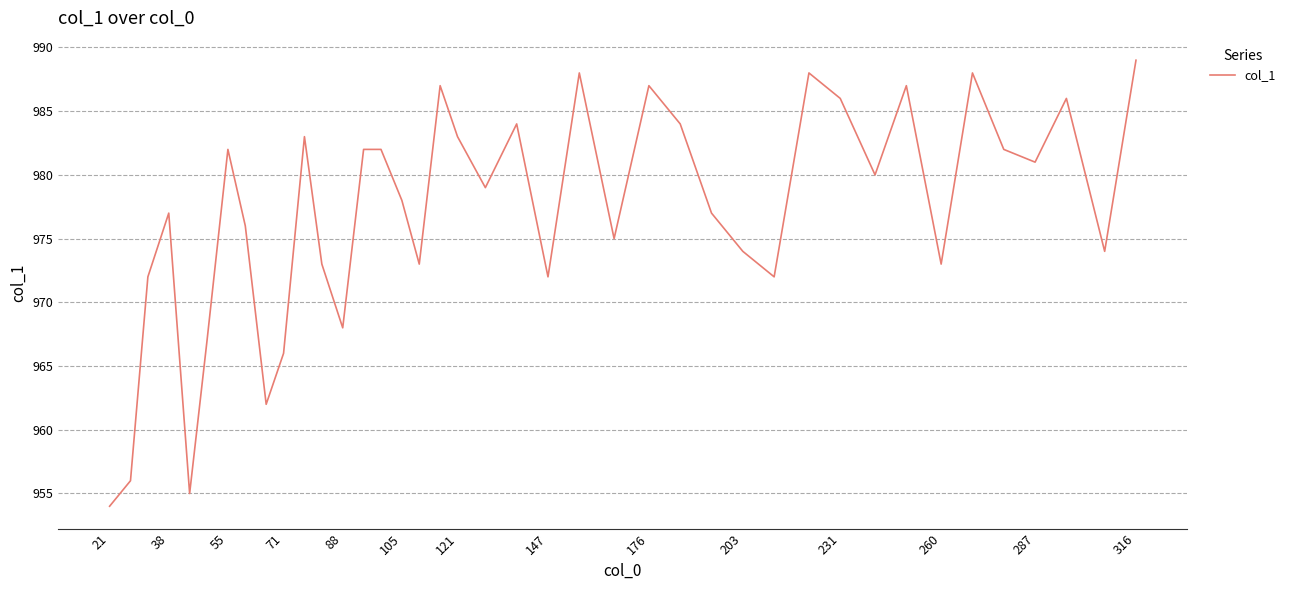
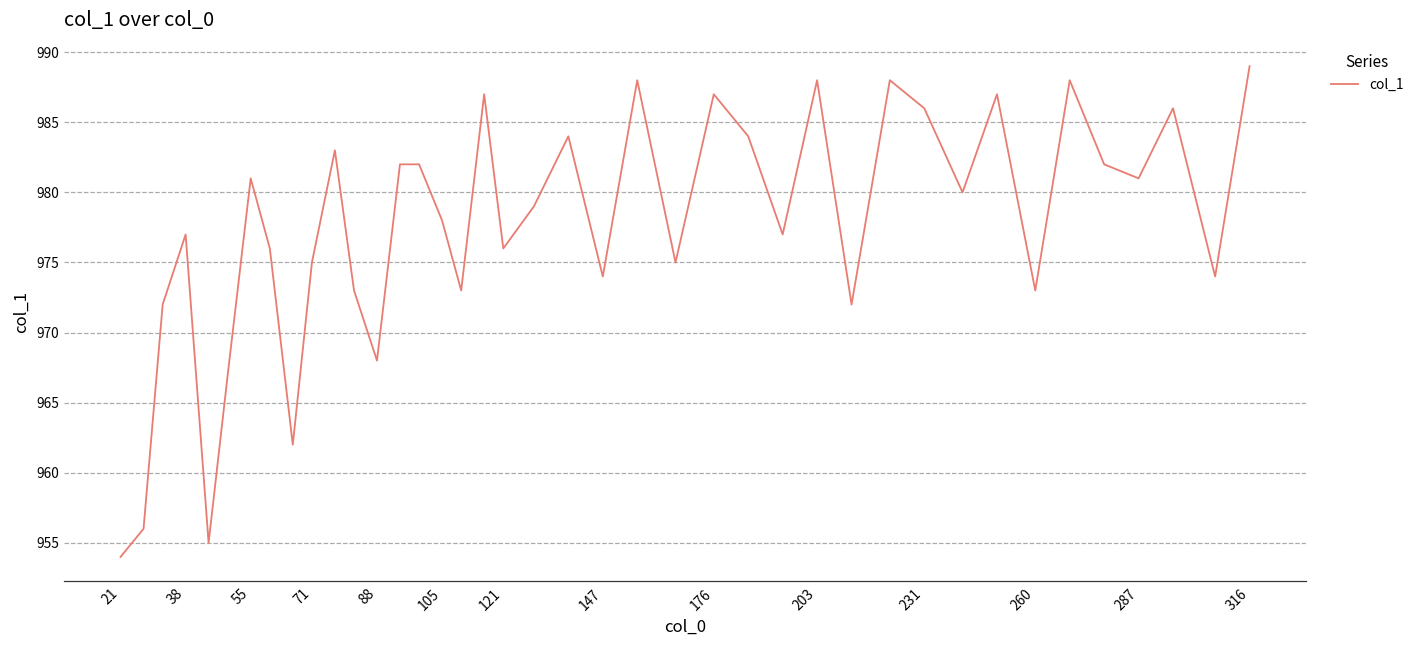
  {
    "21": 954,
    "38": 977,
-   "55": 982,
-   "71": 966,
+   "55": 981,
+   "71": 975,
    "88": 968,
    "105": 978,
-   "121": 983,
-   "147": 972,
+   "121": 976,
+   "147": 974,
    "176": 987,
-   "203": 974,
+   "203": 988,
    "231": 986,
    "260": 973,
    "287": 981,
    "316": 989
  }
